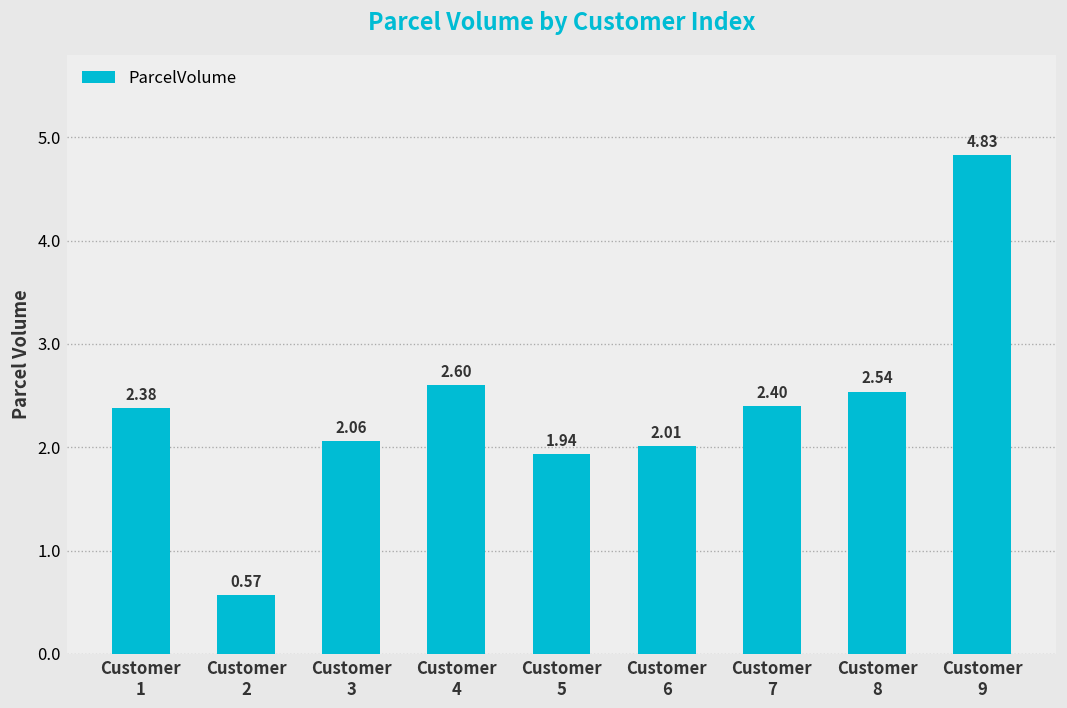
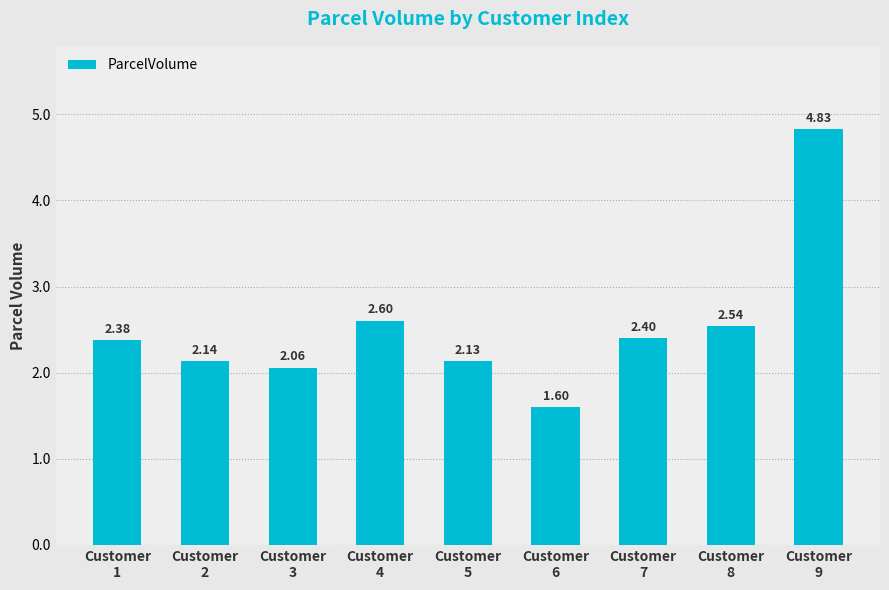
  {
    "Customer 1": 2.38,
-   "Customer 2": 0.57,
+   "Customer 2": 2.14,
    "Customer 3": 2.06,
    "Customer 4": 2.60,
-   "Customer 5": 1.94,
-   "Customer 6": 2.01,
+   "Customer 5": 2.13,
+   "Customer 6": 1.60,
    "Customer 7": 2.40,
    "Customer 8": 2.54,
    "Customer 9": 4.83
  }
